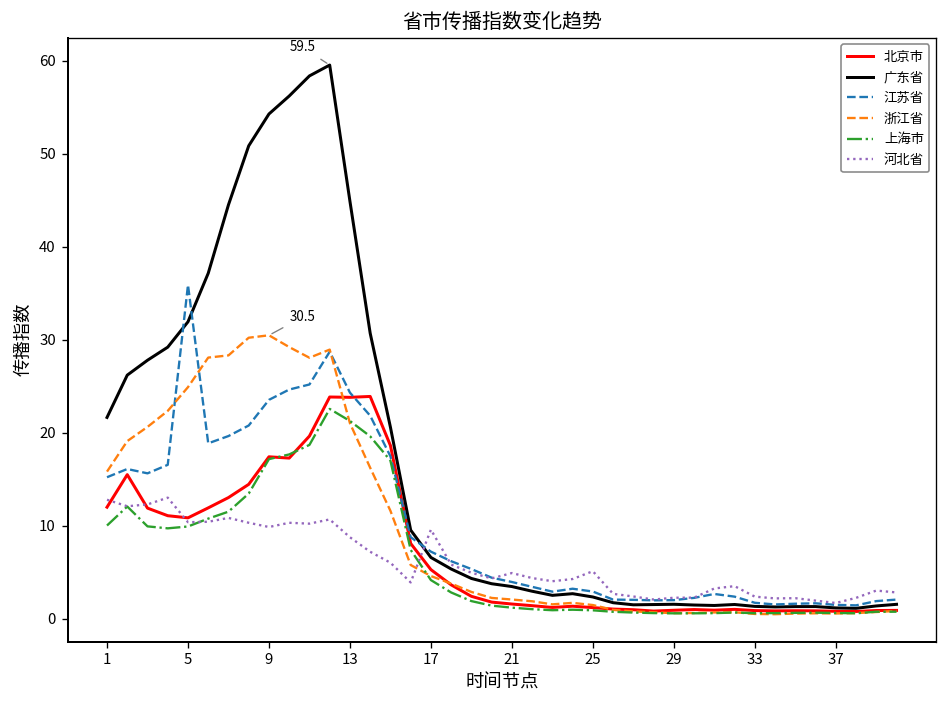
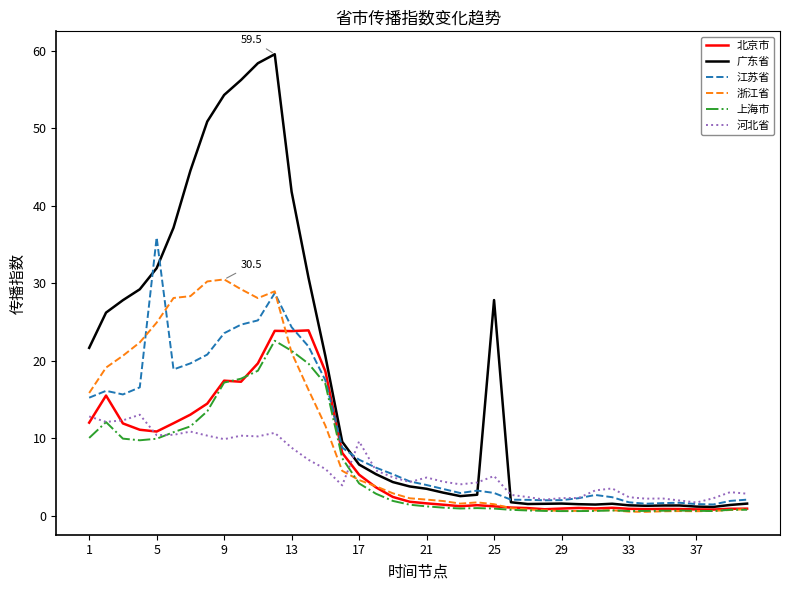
  {
    "北京市": {
      "1": 12,
      "5": 11,
      "13": 24,
      "17": 5,
      "21": 2
    },
    "广东省": {
      "1": 22,
      "5": 32,
      "9": 54,
-     "13": 45,
+     "13": 42,
      "17": 7,
      "21": 3,
-     "25": 2,
+     "25": 28,
      "29": 2,
      "33": 1
    },
    "江苏省": {
      "1": 15,
      "5": 36,
      "9": 24,
      "13": 24,
      "17": 7,
      "21": 4,
      "25": 3,
      "33": 2
    },
    "浙江省": {
      "9": 30.5
    },
    "上海市": {
      "1": 10,
      "5": 10,
      "17": 4,
      "21": 1
    },
    "河北省": {
      "1": 13,
      "5": 10,
      "9": 10,
      "13": 9,
      "17": 10,
      "21": 5,
      "25": 5,
      "33": 2
    }
  }
